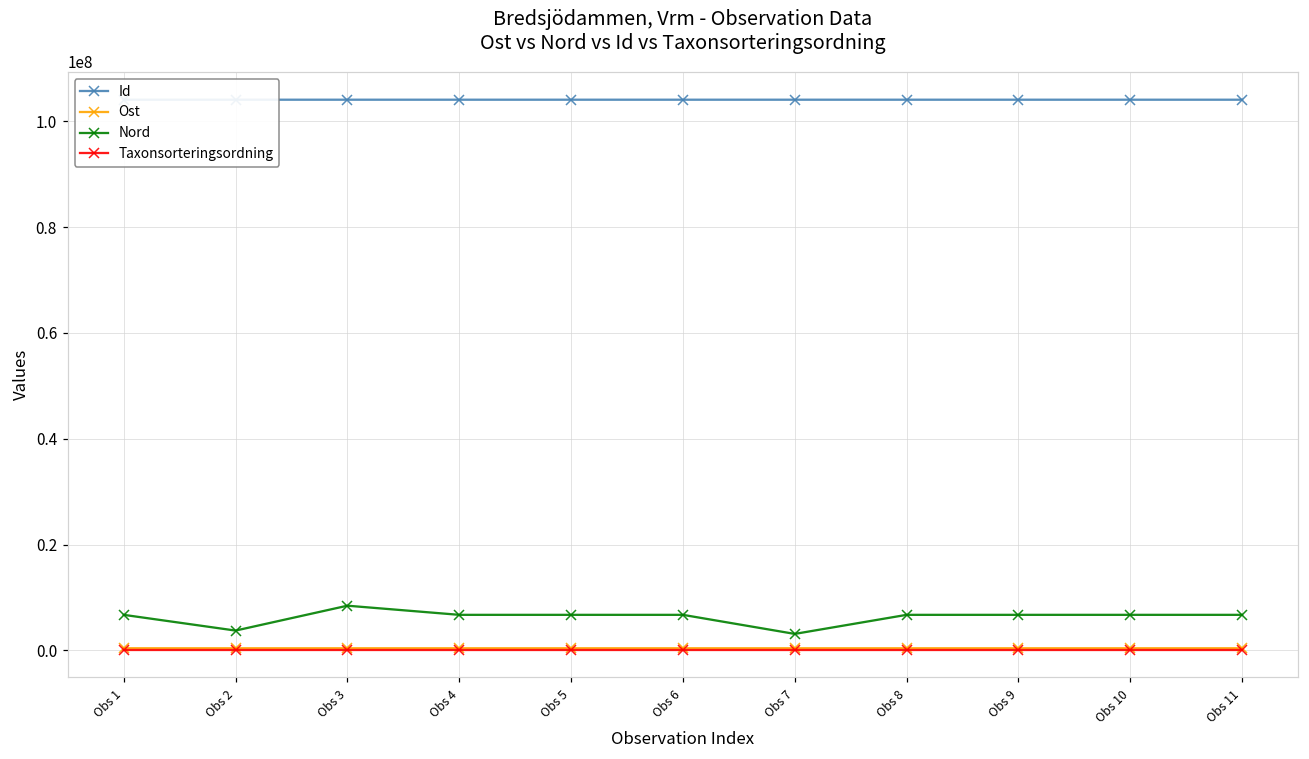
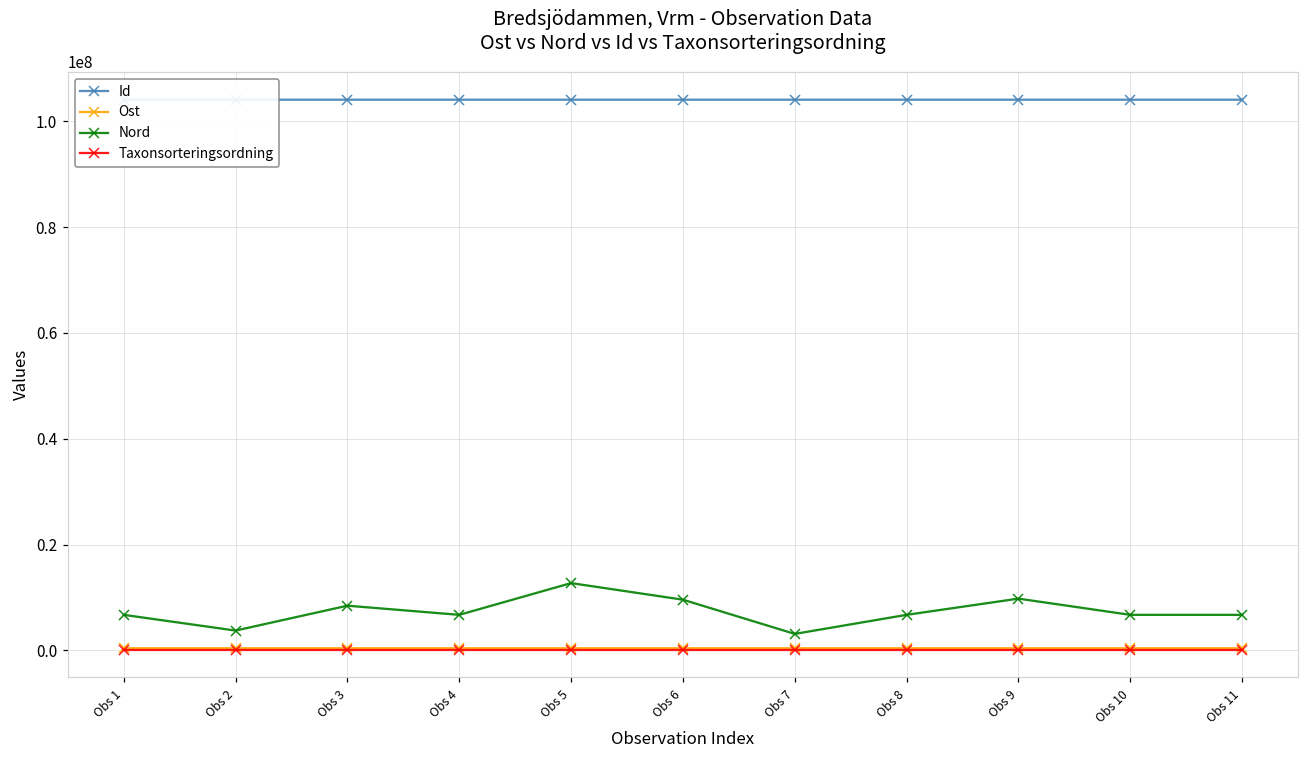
  {
    "Id": {
      "Obs 3": 104000000,
      "Obs 4": 104000000,
      "Obs 5": 104000000,
      "Obs 6": 104000000,
      "Obs 7": 104000000,
      "Obs 8": 104000000,
      "Obs 9": 104000000,
      "Obs 10": 104000000,
      "Obs 11": 104000000
    },
    "Nord": {
      "Obs 1": 7000000,
      "Obs 2": 4000000,
      "Obs 3": 8000000,
      "Obs 4": 7000000,
-     "Obs 5": 7000000,
-     "Obs 6": 7000000,
+     "Obs 5": 13000000,
+     "Obs 6": 10000000,
      "Obs 7": 3000000,
      "Obs 8": 7000000,
-     "Obs 9": 7000000,
+     "Obs 9": 10000000,
      "Obs 10": 7000000,
      "Obs 11": 7000000
    }
  }
